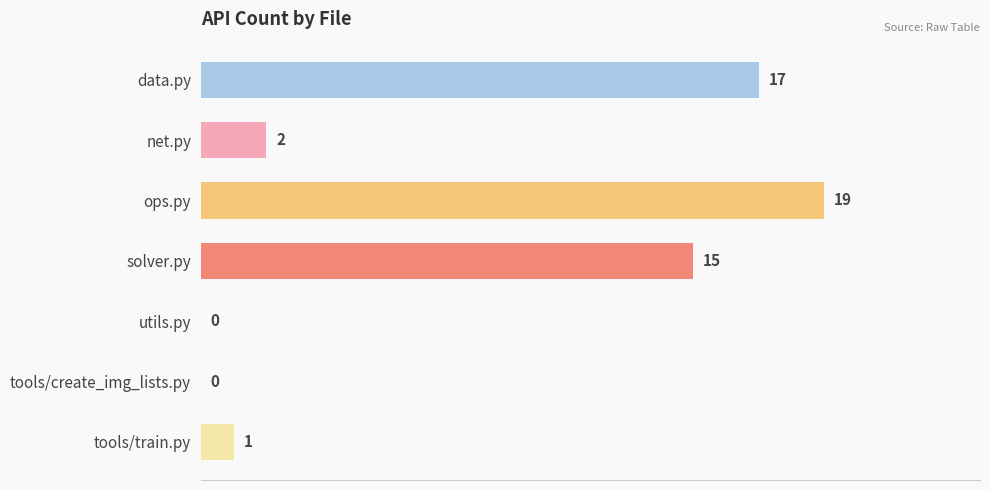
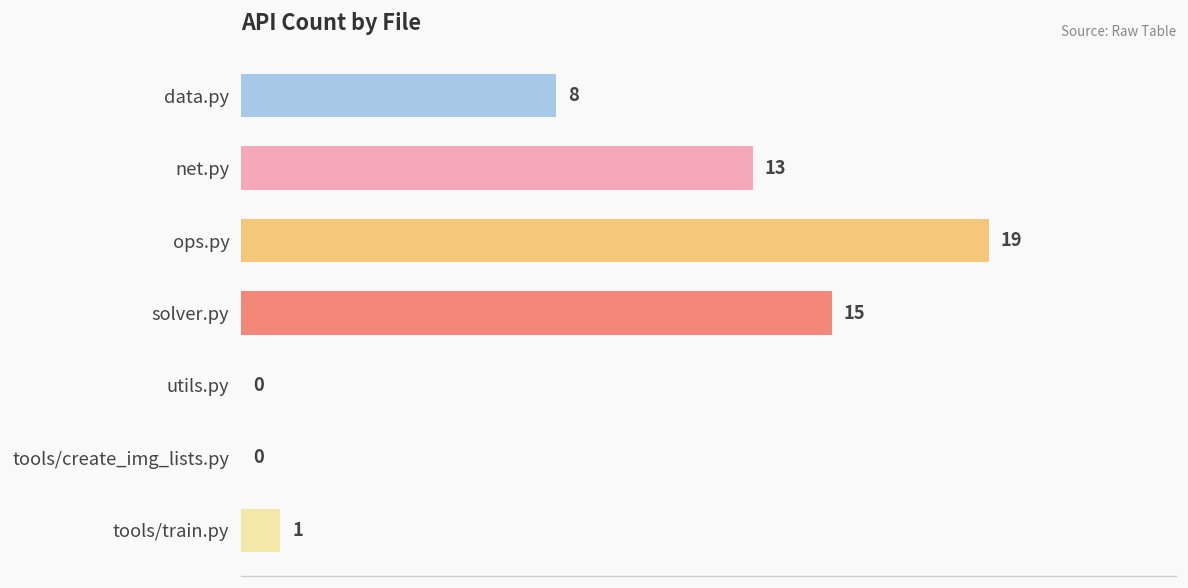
  {
-   "data.py": 17,
-   "net.py": 2,
+   "data.py": 8,
+   "net.py": 13,
    "ops.py": 19,
    "solver.py": 15,
    "utils.py": 0,
    "tools/create_img_lists.py": 0,
    "tools/train.py": 1
  }
